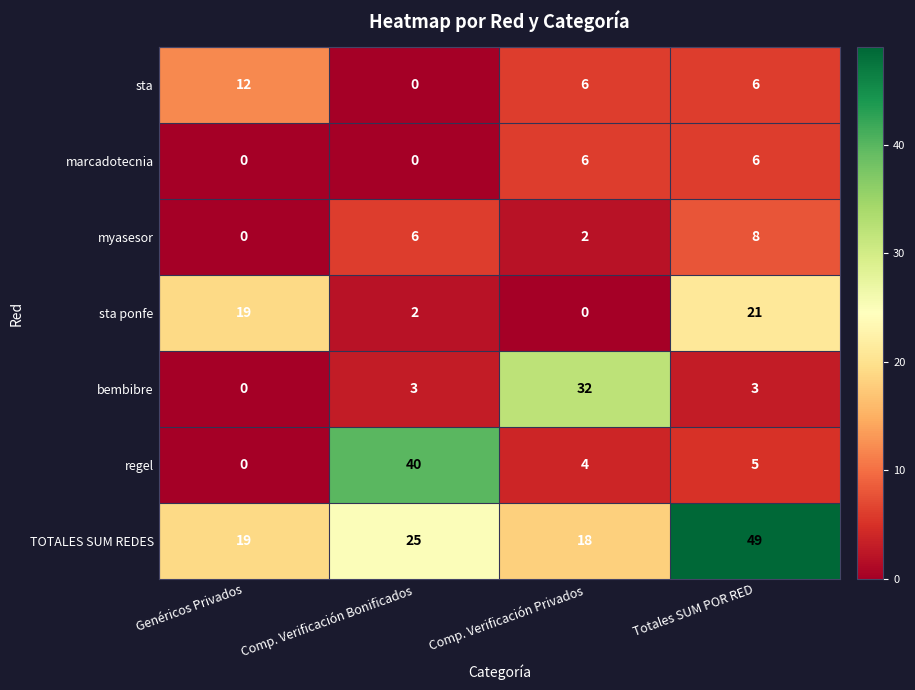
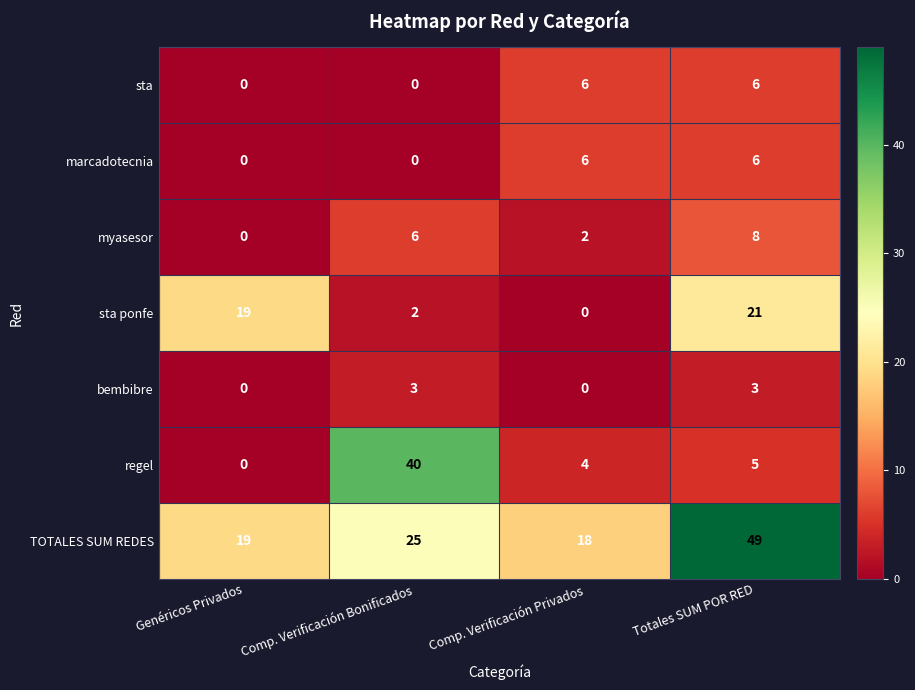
  {
    "sta": {
-     "Genéricos Privados": 12,
+     "Genéricos Privados": 0,
      "Comp. Verificación Bonificados": 0,
      "Comp. Verificación Privados": 6,
      "Totales SUM POR RED": 6
    },
    "marcadotecnia": {
      "Genéricos Privados": 0,
      "Comp. Verificación Bonificados": 0,
      "Comp. Verificación Privados": 6,
      "Totales SUM POR RED": 6
    },
    "myasesor": {
      "Genéricos Privados": 0,
      "Comp. Verificación Bonificados": 6,
      "Comp. Verificación Privados": 2,
      "Totales SUM POR RED": 8
    },
    "sta ponfe": {
      "Genéricos Privados": 19,
      "Comp. Verificación Bonificados": 2,
      "Comp. Verificación Privados": 0,
      "Totales SUM POR RED": 21
    },
    "bembibre": {
      "Genéricos Privados": 0,
      "Comp. Verificación Bonificados": 3,
-     "Comp. Verificación Privados": 32,
+     "Comp. Verificación Privados": 0,
      "Totales SUM POR RED": 3
    },
    "regel": {
      "Genéricos Privados": 0,
      "Comp. Verificación Bonificados": 40,
      "Comp. Verificación Privados": 4,
      "Totales SUM POR RED": 5
    },
    "TOTALES SUM REDES": {
      "Genéricos Privados": 19,
      "Comp. Verificación Bonificados": 25,
      "Comp. Verificación Privados": 18,
      "Totales SUM POR RED": 49
    }
  }
